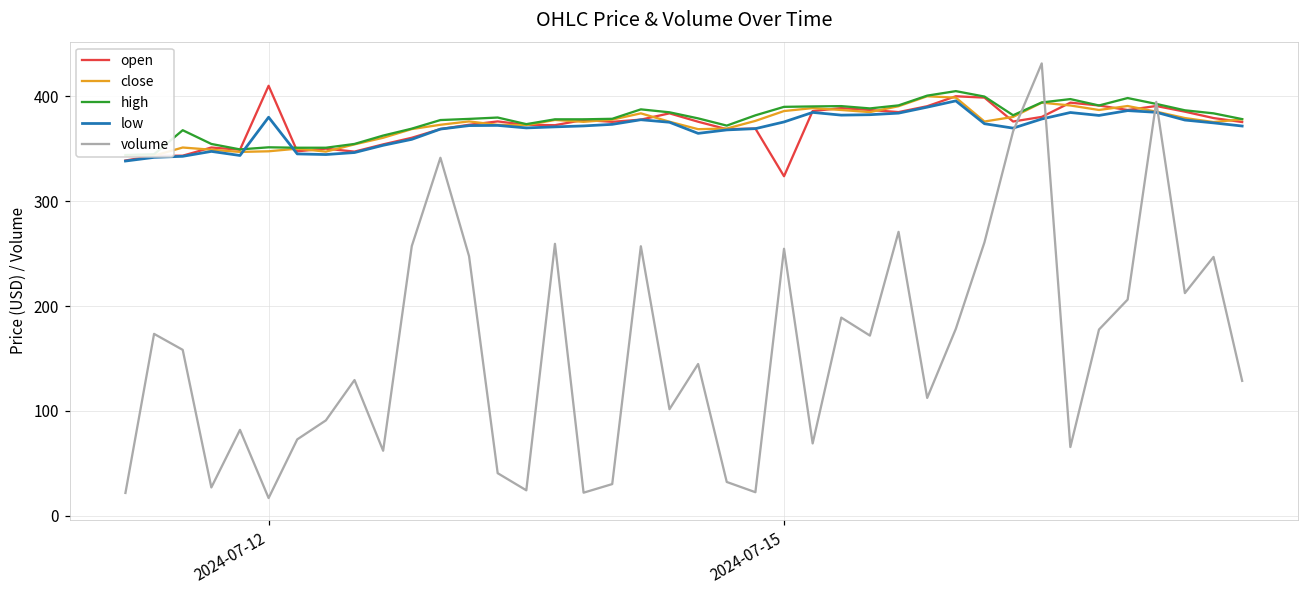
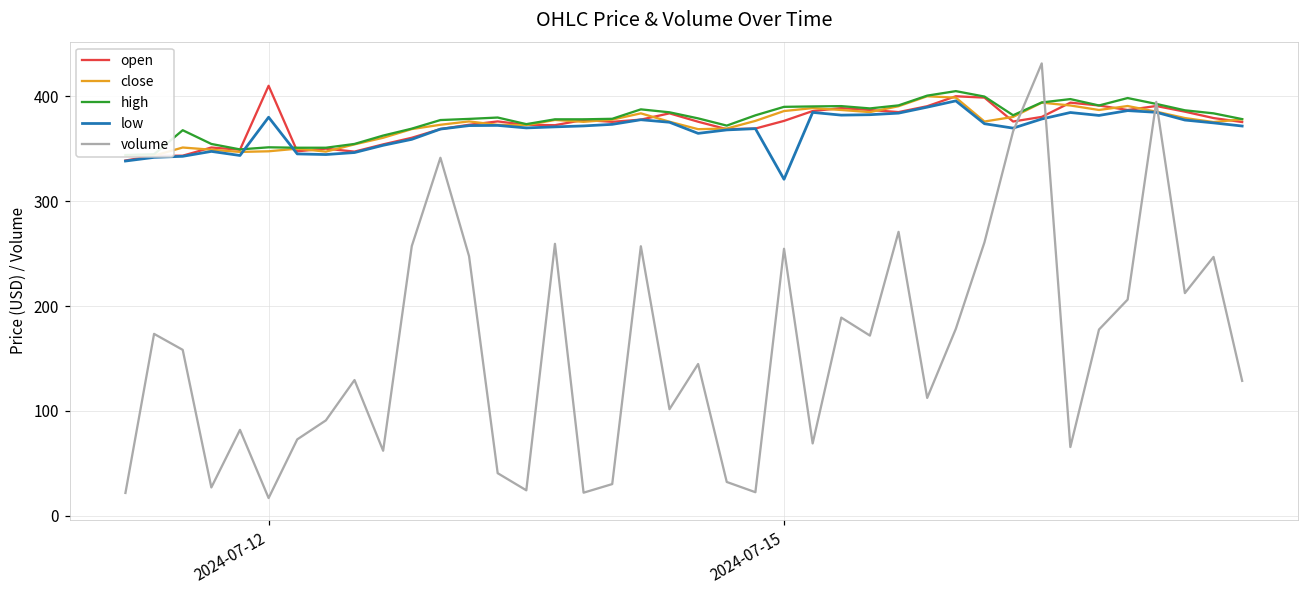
  {
    "open": {
      "2024-07-12": 410,
-     "2024-07-15": 320
+     "2024-07-15": 380
    },
    "close": {
      "2024-07-12": 350,
      "2024-07-15": 390
    },
    "high": {
      "2024-07-12": 350,
      "2024-07-15": 390
    },
    "low": {
      "2024-07-12": 380,
-     "2024-07-15": 380
+     "2024-07-15": 320
    },
    "volume": {
      "2024-07-12": 20,
      "2024-07-15": 250
    }
  }
